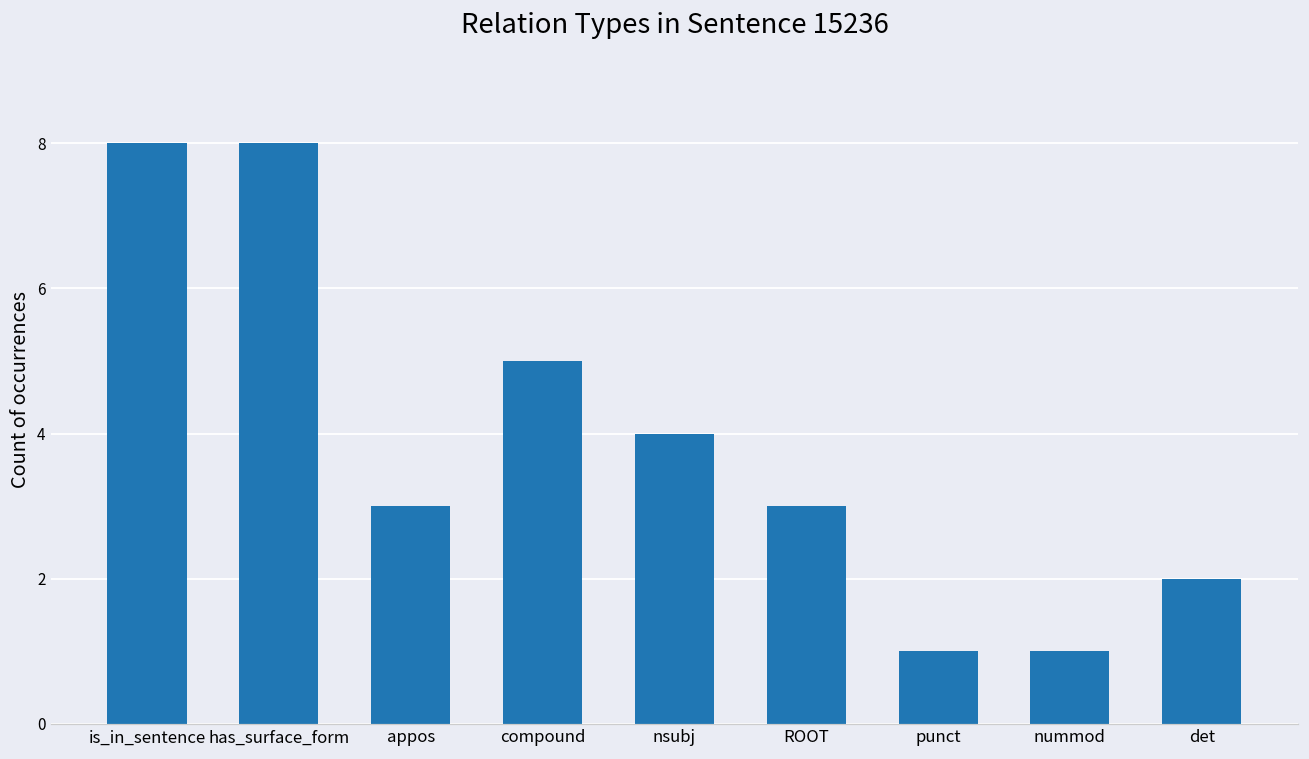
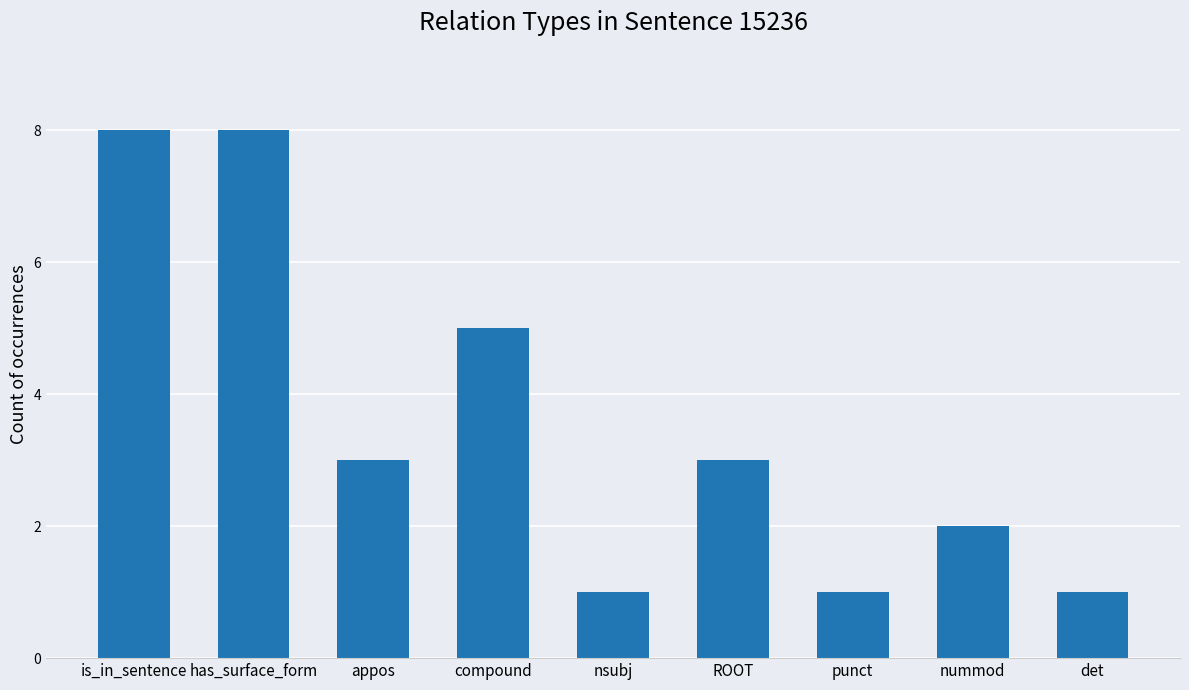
  {
    "is_in_sentence": 8,
    "has_surface_form": 8,
    "appos": 3,
    "compound": 5,
-   "nsubj": 4,
+   "nsubj": 1,
    "ROOT": 3,
    "punct": 1,
-   "nummod": 1,
-   "det": 2
+   "nummod": 2,
+   "det": 1
  }
